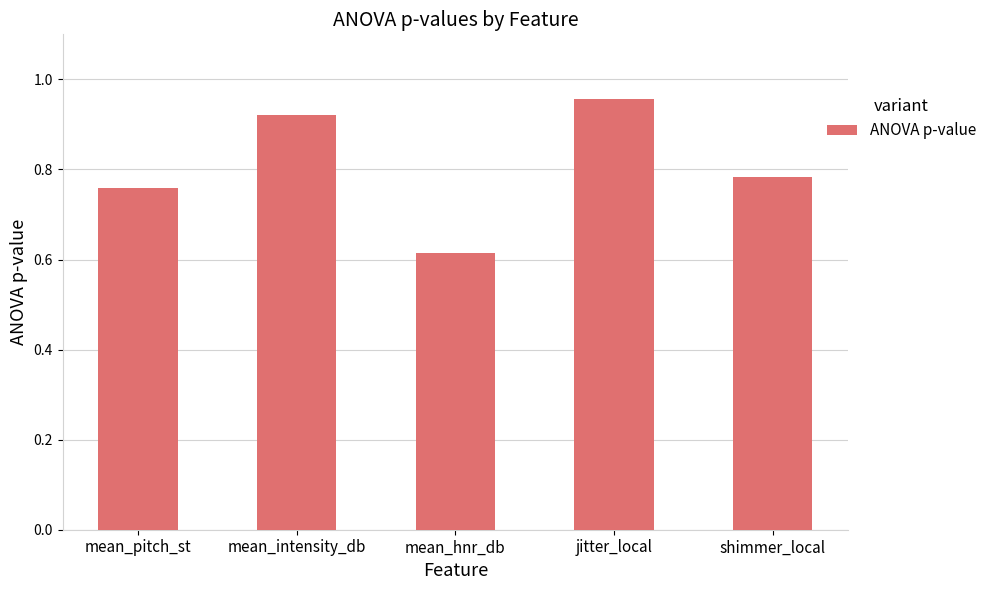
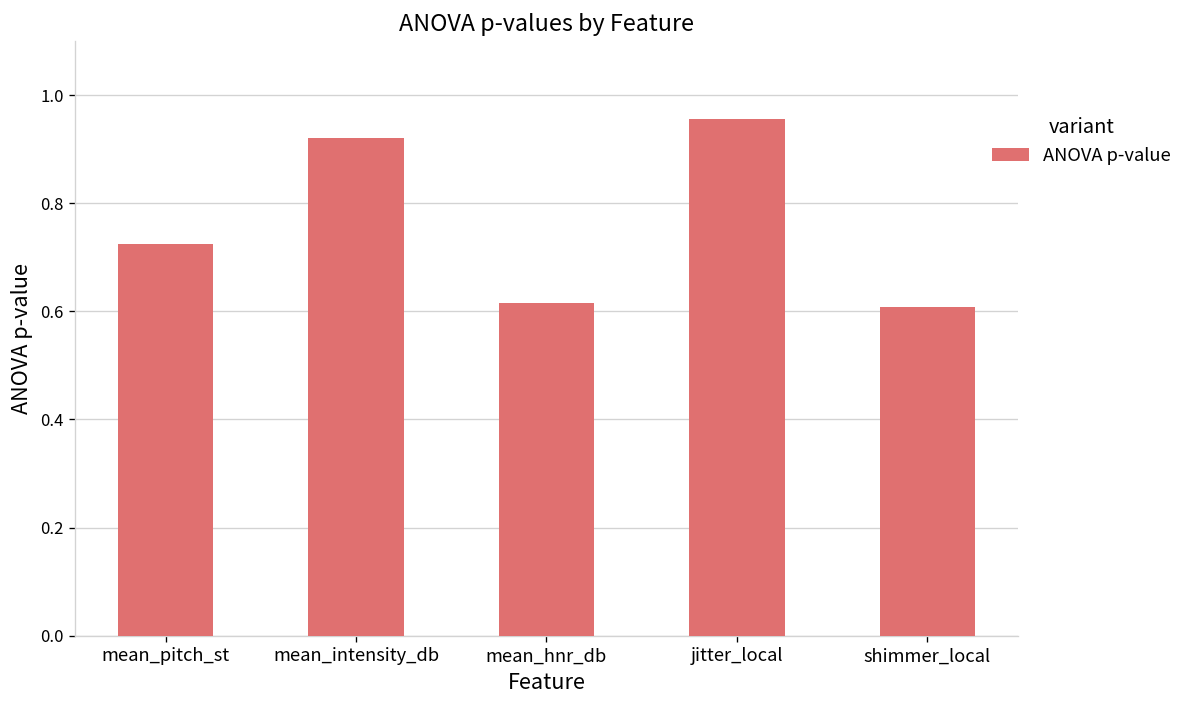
  {
-   "mean_pitch_st": 0.76,
+   "mean_pitch_st": 0.72,
    "mean_intensity_db": 0.92,
    "mean_hnr_db": 0.61,
    "jitter_local": 0.96,
-   "shimmer_local": 0.78
+   "shimmer_local": 0.61
  }
